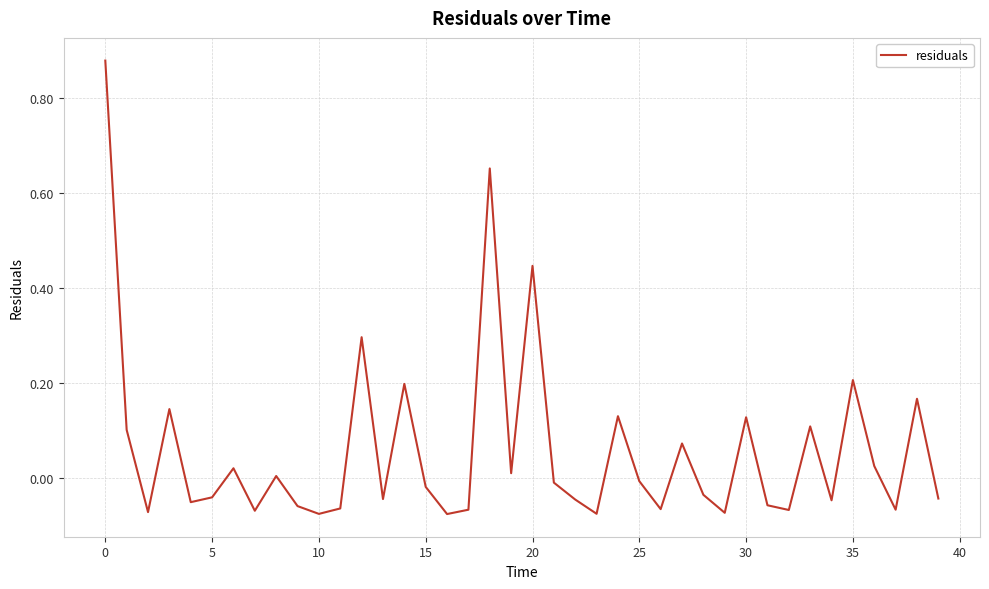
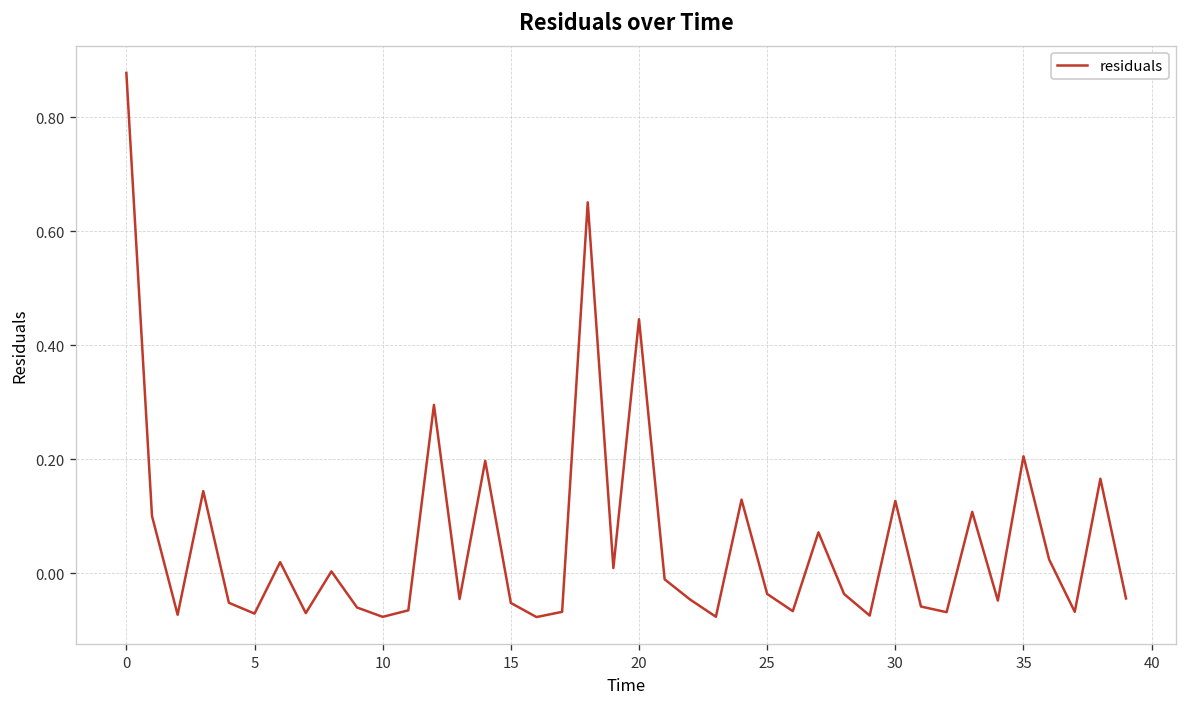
  {
    "0": 0.88,
-   "5": -0.04,
+   "5": -0.07,
    "10": -0.08,
-   "15": -0.02,
+   "15": -0.05,
    "20": 0.45,
-   "25": -0.01,
+   "25": -0.04,
    "30": 0.13,
    "35": 0.21
  }
